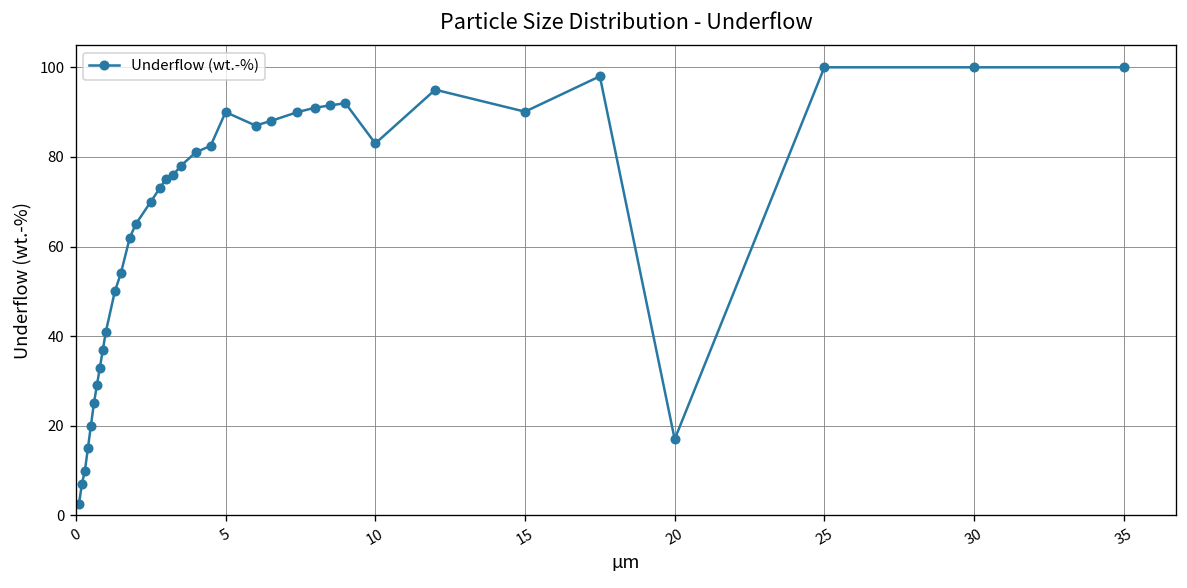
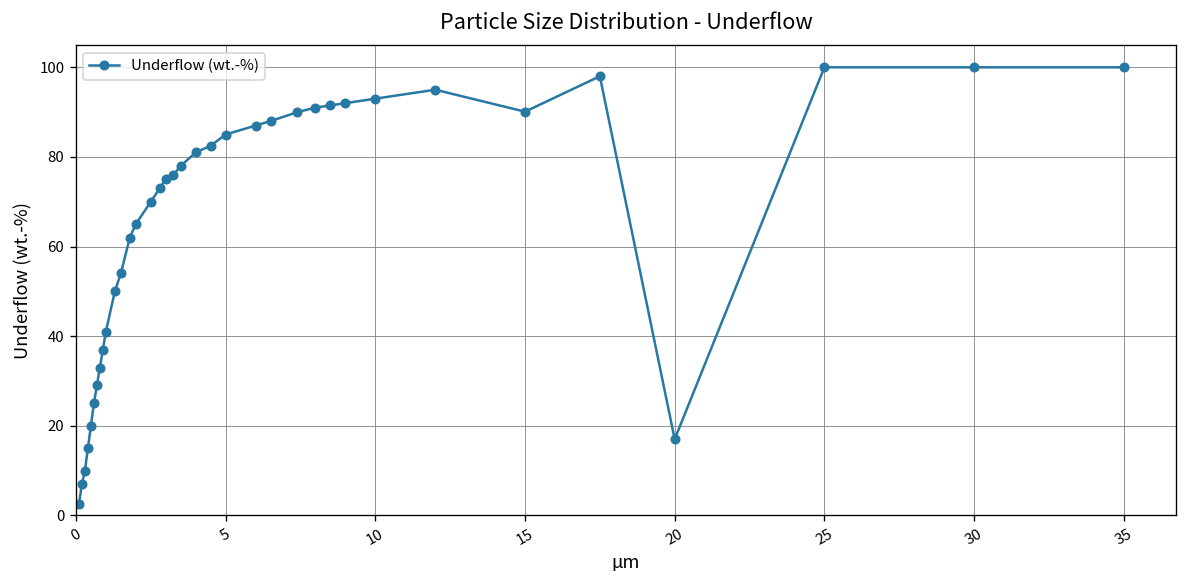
  {
-   "5": 90,
-   "10": 83,
+   "5": 85,
+   "10": 93,
    "15": 90,
    "20": 17,
    "25": 100,
    "30": 100,
    "35": 100
  }
